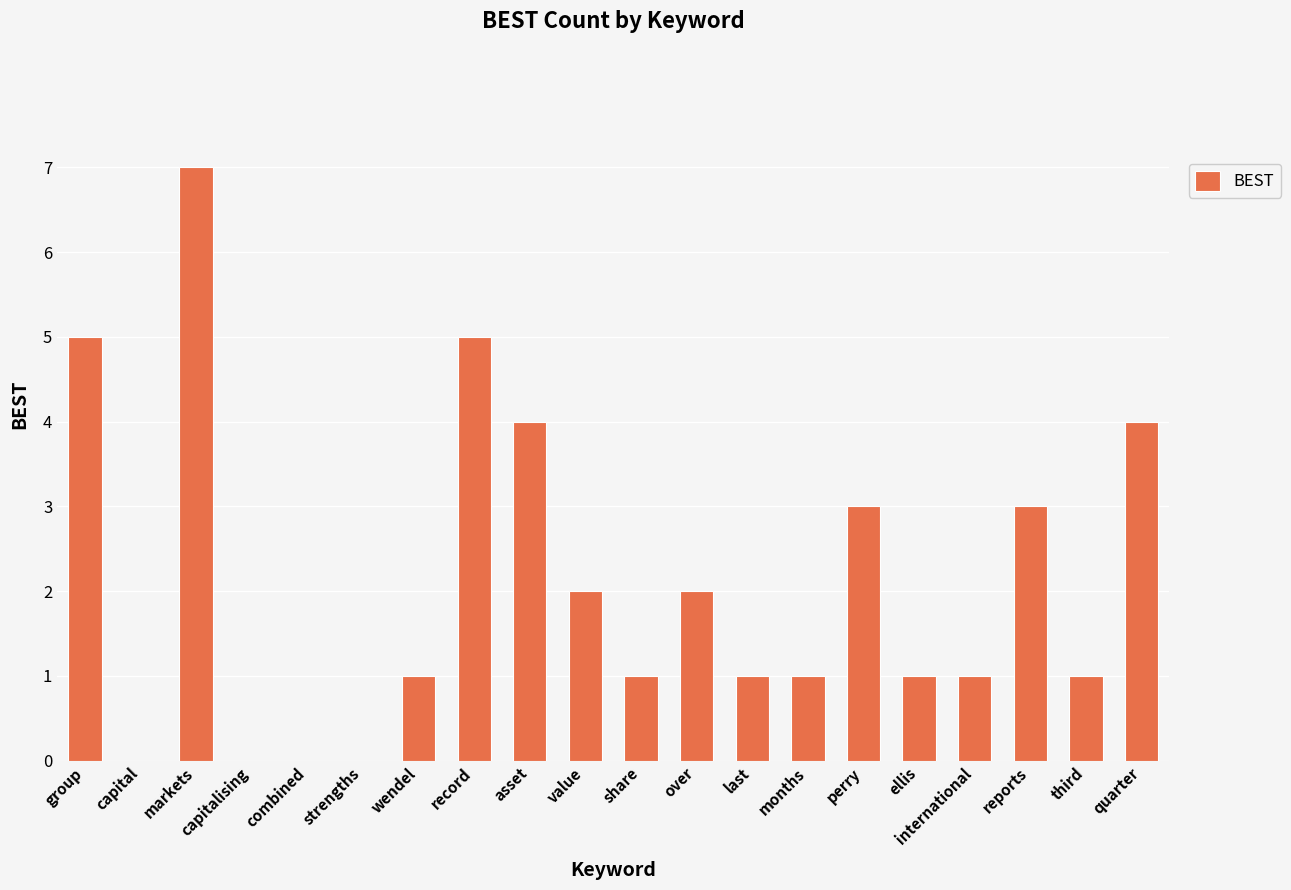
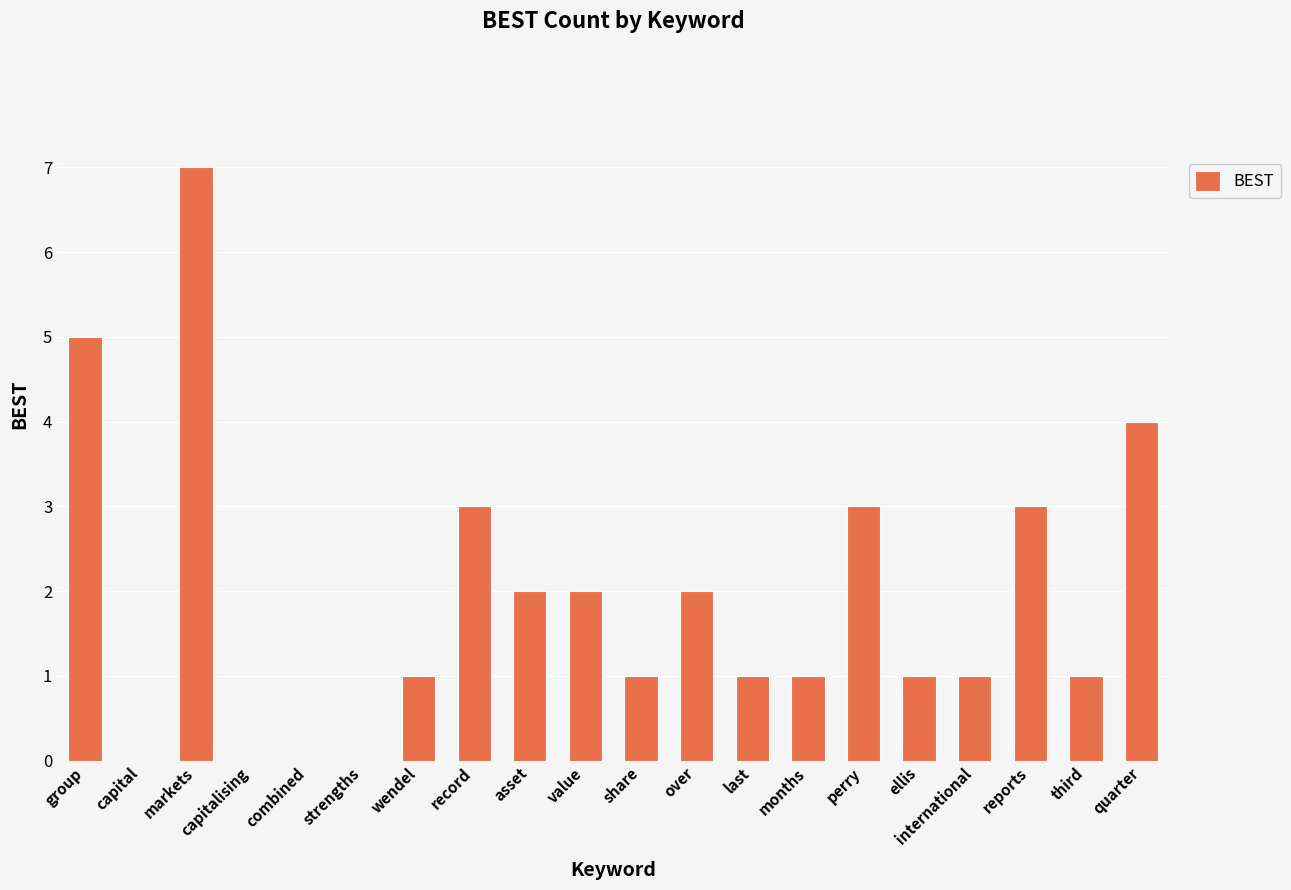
  {
    "group": 5,
    "capital": 0,
    "markets": 7,
    "capitalising": 0,
    "combined": 0,
    "strengths": 0,
    "wendel": 1,
-   "record": 5,
-   "asset": 4,
+   "record": 3,
+   "asset": 2,
    "value": 2,
    "share": 1,
    "over": 2,
    "last": 1,
    "months": 1,
    "perry": 3,
    "ellis": 1,
    "international": 1,
    "reports": 3,
    "third": 1,
    "quarter": 4
  }
